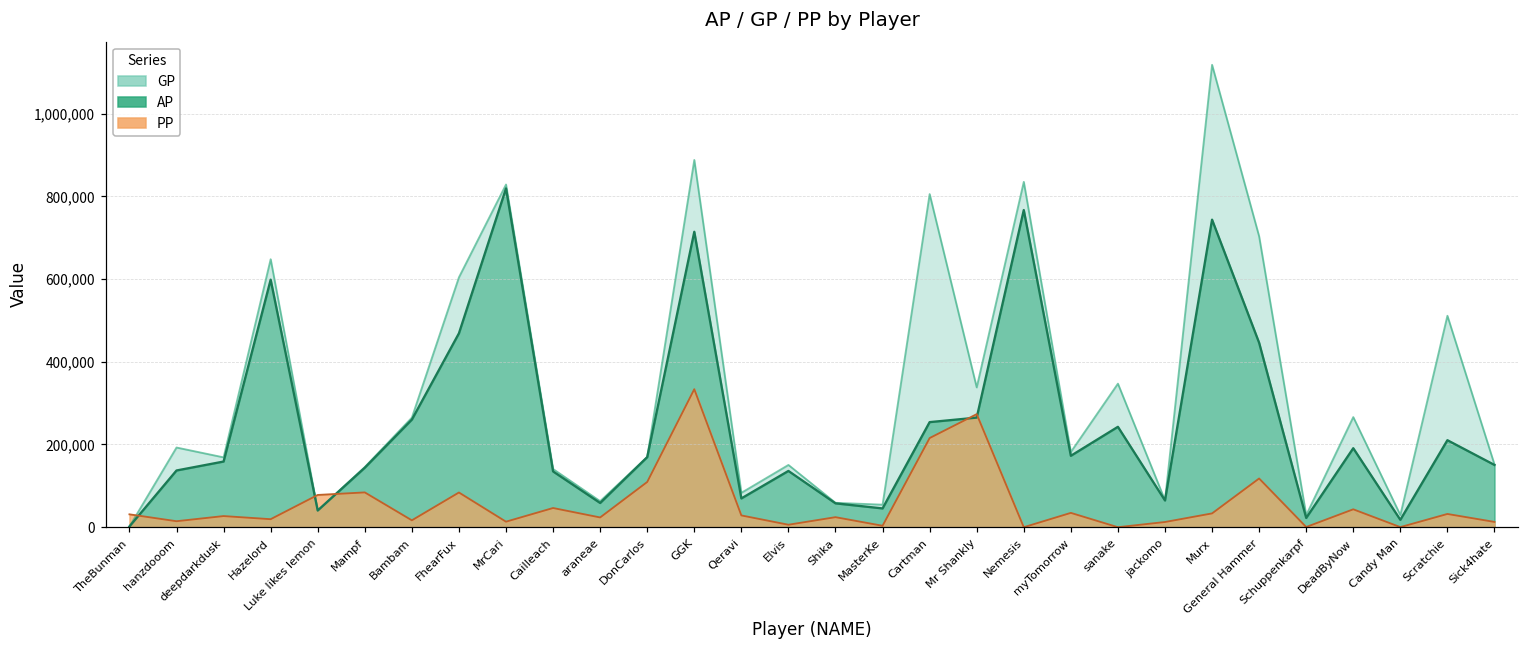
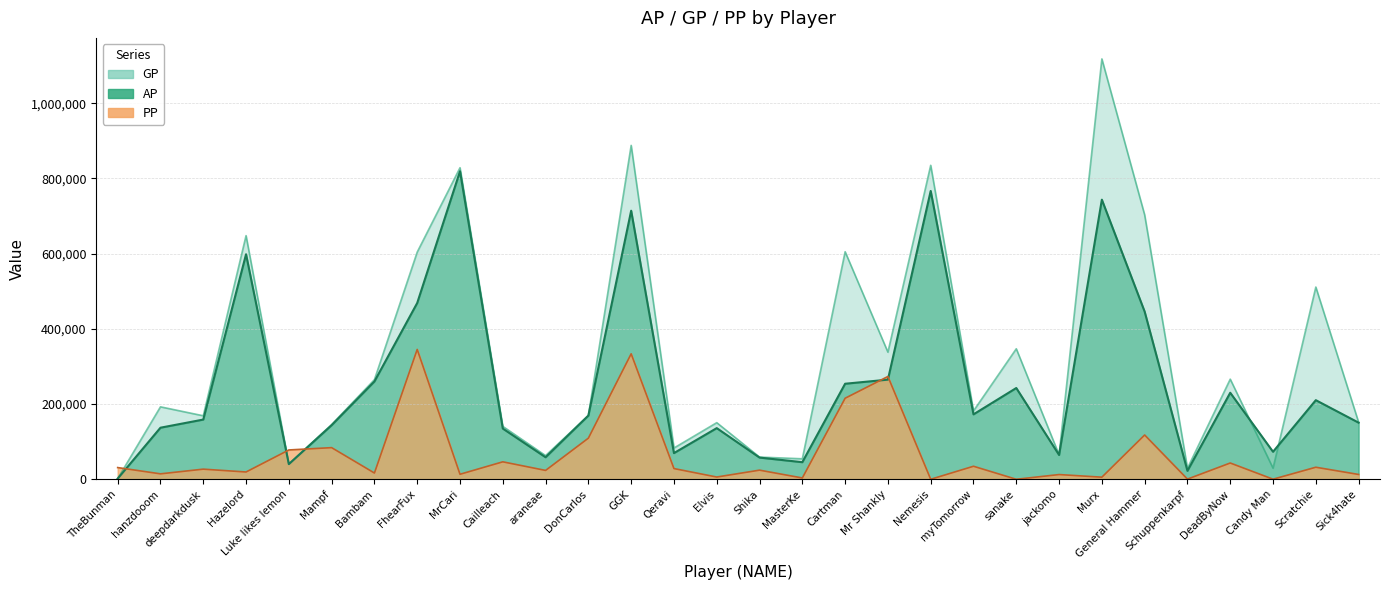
  {
    "GP": {
      "hanzdooom": "190,000",
      "deepdarkdusk": "170,000",
      "Hazelord": "650,000",
      "FhearFux": "600,000",
      "MrCari": "830,000",
      "GGK": "890,000",
      "Qeravi": "80,000",
      "Elvis": "150,000",
      "MasterKe": "50,000",
-     "Cartman": "810,000",
+     "Cartman": "610,000",
      "Mr Shankly": "340,000",
      "Nemesis": "840,000",
      "myTomorrow": "180,000",
      "sanake": "350,000",
      "Murx": "1,120,000",
      "General Hammer": "700,000",
      "DeadByNow": "270,000",
      "Candy Man": "30,000",
      "Scratchie": "510,000"
    },
    "AP": {
      "hanzdooom": "140,000",
      "deepdarkdusk": "160,000",
      "Hazelord": "600,000",
      "FhearFux": "470,000",
      "MrCari": "820,000",
      "GGK": "710,000",
      "Qeravi": "70,000",
      "Elvis": "140,000",
      "MasterKe": "50,000",
      "Cartman": "250,000",
      "Mr Shankly": "260,000",
      "Nemesis": "770,000",
      "myTomorrow": "170,000",
      "sanake": "240,000",
      "Murx": "740,000",
      "General Hammer": "450,000",
-     "DeadByNow": "190,000",
-     "Candy Man": "20,000",
+     "DeadByNow": "230,000",
+     "Candy Man": "70,000",
      "Scratchie": "210,000"
    },
    "PP": {
      "TheBunman": "30,000",
      "hanzdooom": "10,000",
      "deepdarkdusk": "30,000",
      "Hazelord": "20,000",
      "Luke likes lemon": "80,000",
      "Mampf": "80,000",
      "Bambam": "20,000",
-     "FhearFux": "80,000",
+     "FhearFux": "350,000",
      "MrCari": "10,000",
      "Cailleach": "50,000",
      "araneae": "20,000",
      "DonCarlos": "110,000",
      "GGK": "330,000",
      "Qeravi": "30,000",
      "Elvis": "10,000",
      "Shika": "20,000",
      "MasterKe": "0",
      "Cartman": "220,000",
      "Mr Shankly": "270,000",
      "Nemesis": "0",
      "myTomorrow": "30,000",
      "sanake": "0",
      "jackomo": "10,000",
-     "Murx": "30,000",
+     "Murx": "10,000",
      "General Hammer": "120,000",
      "Schuppenkarpf": "0",
      "DeadByNow": "40,000",
      "Candy Man": "0",
      "Scratchie": "30,000",
      "Sick4hate": "10,000"
    }
  }
